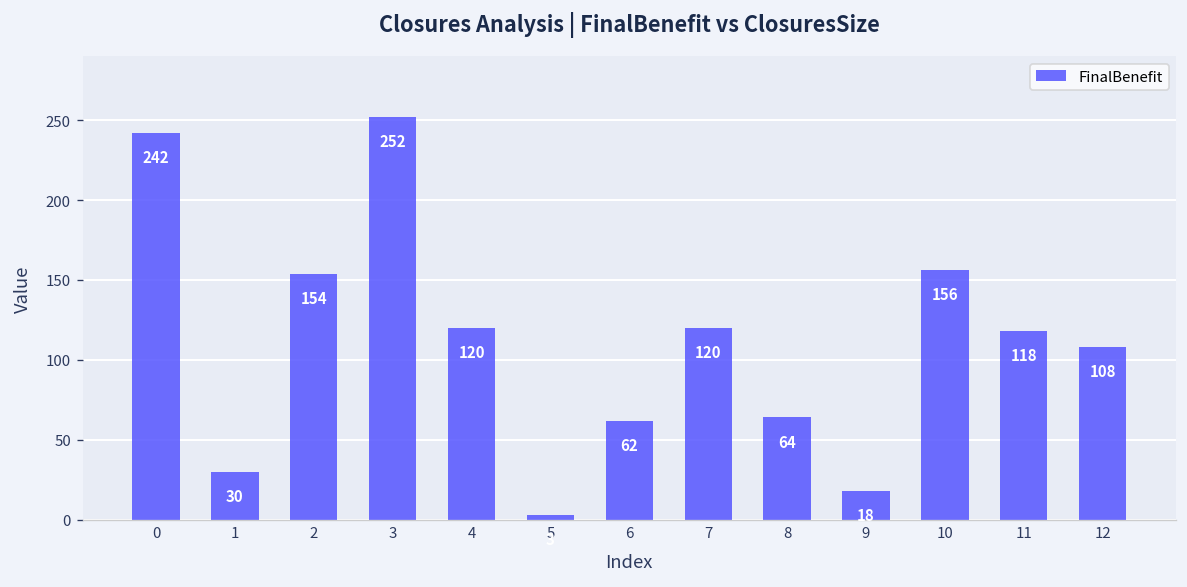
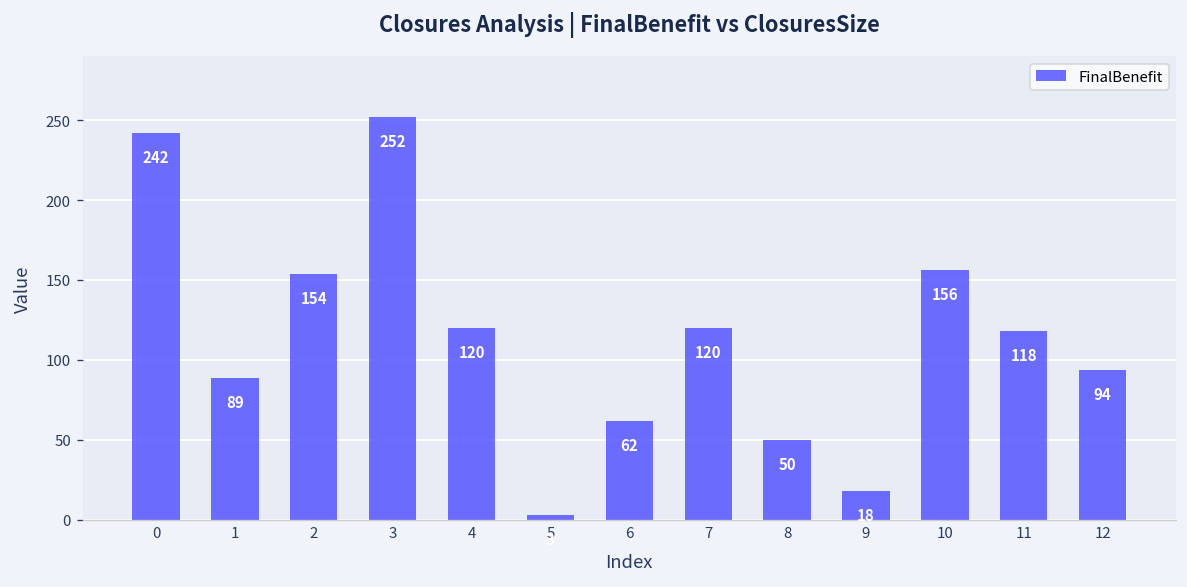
  {
    "0": 242,
-   "1": 30,
+   "1": 89,
    "2": 154,
    "3": 252,
    "4": 120,
    "6": 62,
    "7": 120,
-   "8": 64,
+   "8": 50,
    "9": 18,
    "10": 156,
    "11": 118,
-   "12": 108
+   "12": 94
  }
